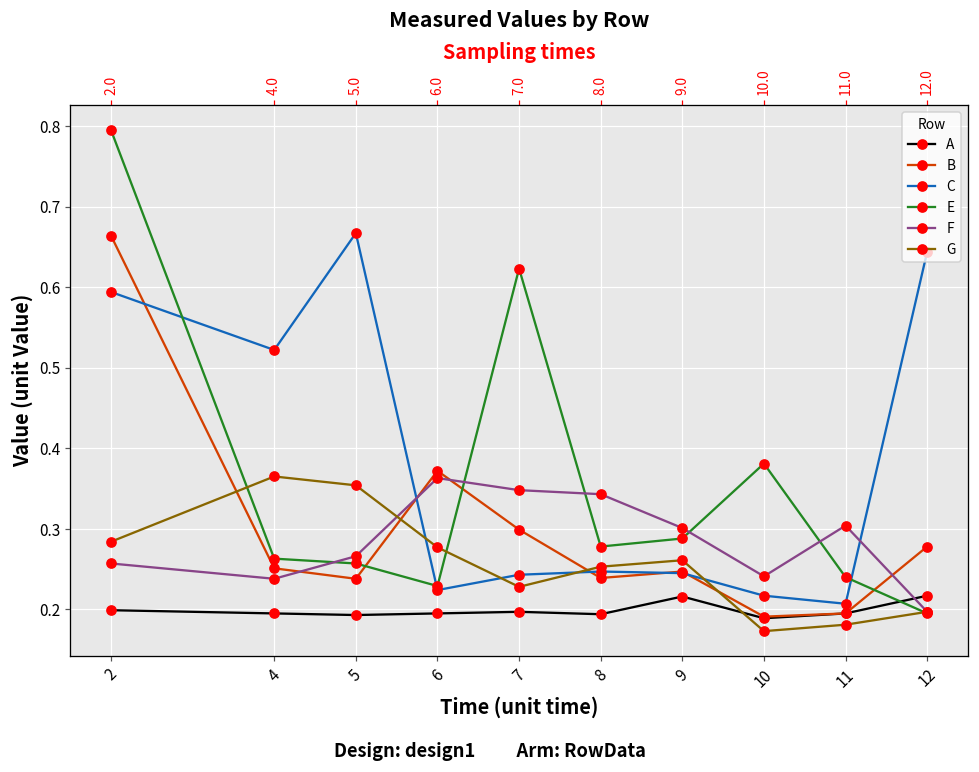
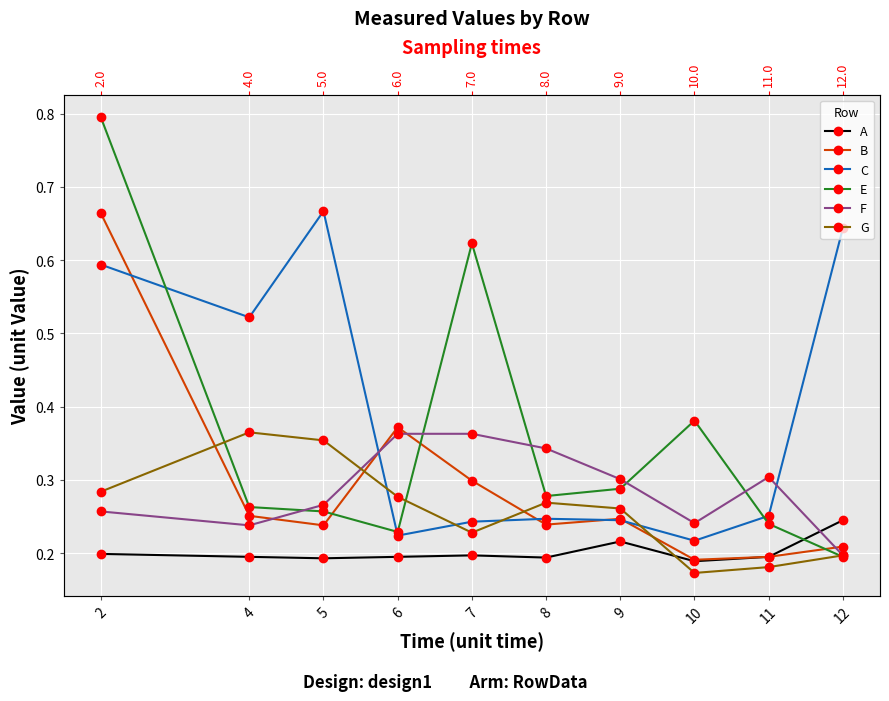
  {
    "A": {
      "2": 0.20,
      "4": 0.20,
      "5": 0.19,
      "6": 0.20,
      "7": 0.20,
      "8": 0.19,
      "9": 0.22,
-     "12": 0.22
+     "12": 0.25
    },
    "B": {
      "2": 0.66,
      "4": 0.25,
      "5": 0.24,
      "6": 0.37,
      "7": 0.30,
      "8": 0.24,
-     "12": 0.28
+     "12": 0.21
    },
    "C": {
      "2": 0.59,
      "4": 0.52,
      "5": 0.67,
      "6": 0.22,
      "7": 0.24,
      "8": 0.25,
      "10": 0.22,
-     "11": 0.21
+     "11": 0.25
    },
    "E": {
      "2": 0.80,
      "4": 0.26,
      "5": 0.26,
      "6": 0.23,
      "7": 0.62,
      "8": 0.28,
      "9": 0.29,
      "10": 0.38,
      "11": 0.24
    },
    "F": {
      "2": 0.26,
      "4": 0.24,
      "5": 0.27,
      "6": 0.36,
-     "7": 0.35,
+     "7": 0.36,
      "8": 0.34,
      "9": 0.30,
      "10": 0.24,
      "11": 0.30
    },
    "G": {
      "2": 0.28,
      "4": 0.37,
      "5": 0.35,
      "6": 0.28,
      "7": 0.23,
-     "8": 0.25,
+     "8": 0.27,
      "9": 0.26,
      "10": 0.17,
      "11": 0.18
    }
  }
